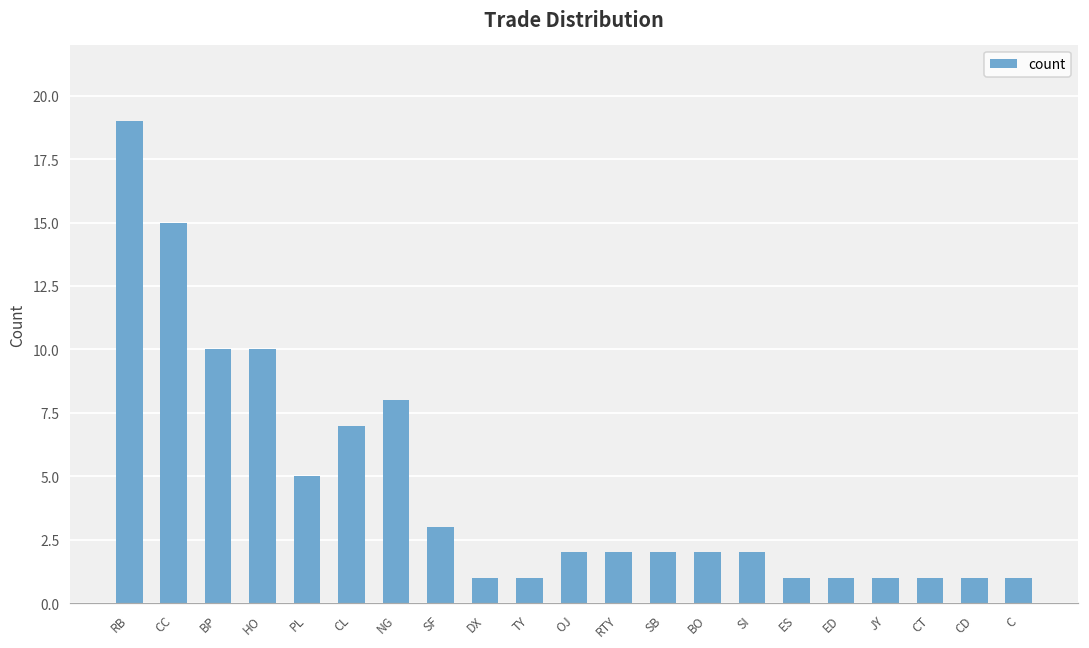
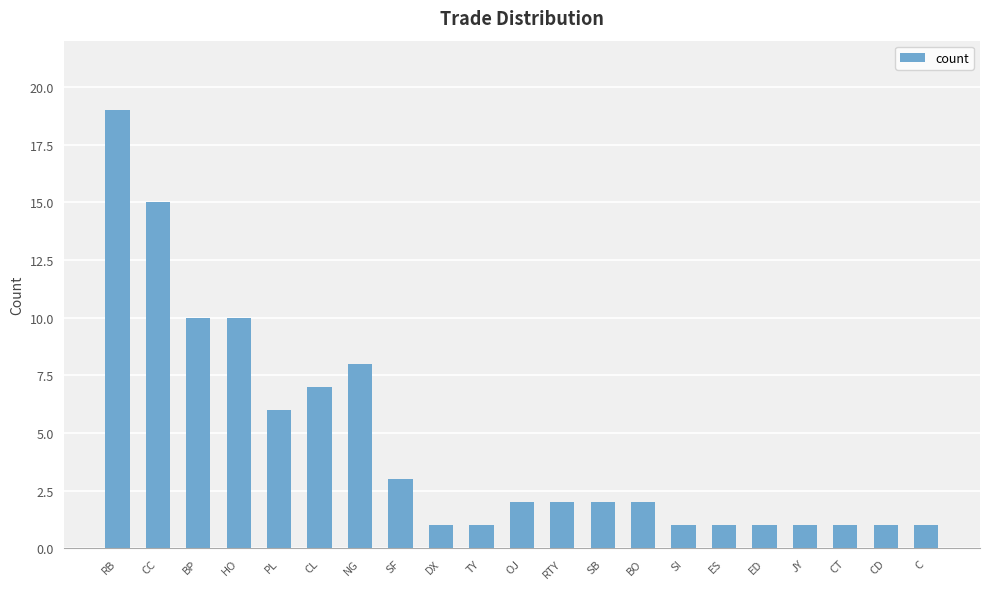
  {
    "RB": 19,
    "CC": 15,
    "BP": 10,
    "HO": 10,
-   "PL": 5,
+   "PL": 6,
    "CL": 7,
    "NG": 8,
    "SF": 3,
    "DX": 1,
    "TY": 1,
    "OJ": 2,
    "RTY": 2,
    "SB": 2,
    "BO": 2,
-   "SI": 2,
+   "SI": 1,
    "ES": 1,
    "ED": 1,
    "JY": 1,
    "CT": 1,
    "CD": 1,
    "C": 1
  }
